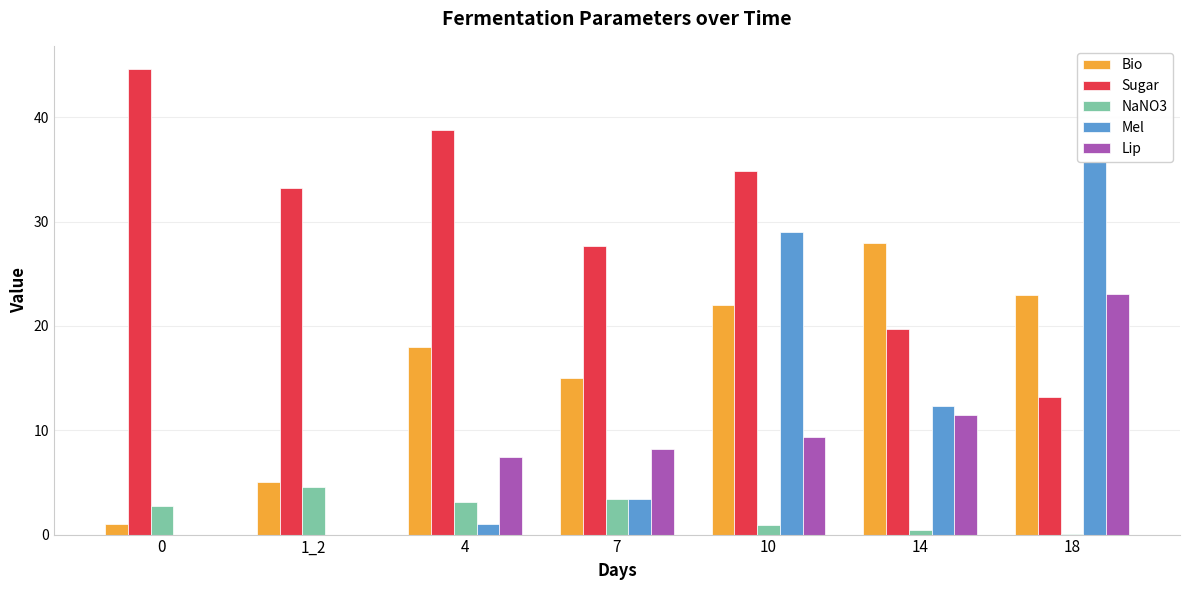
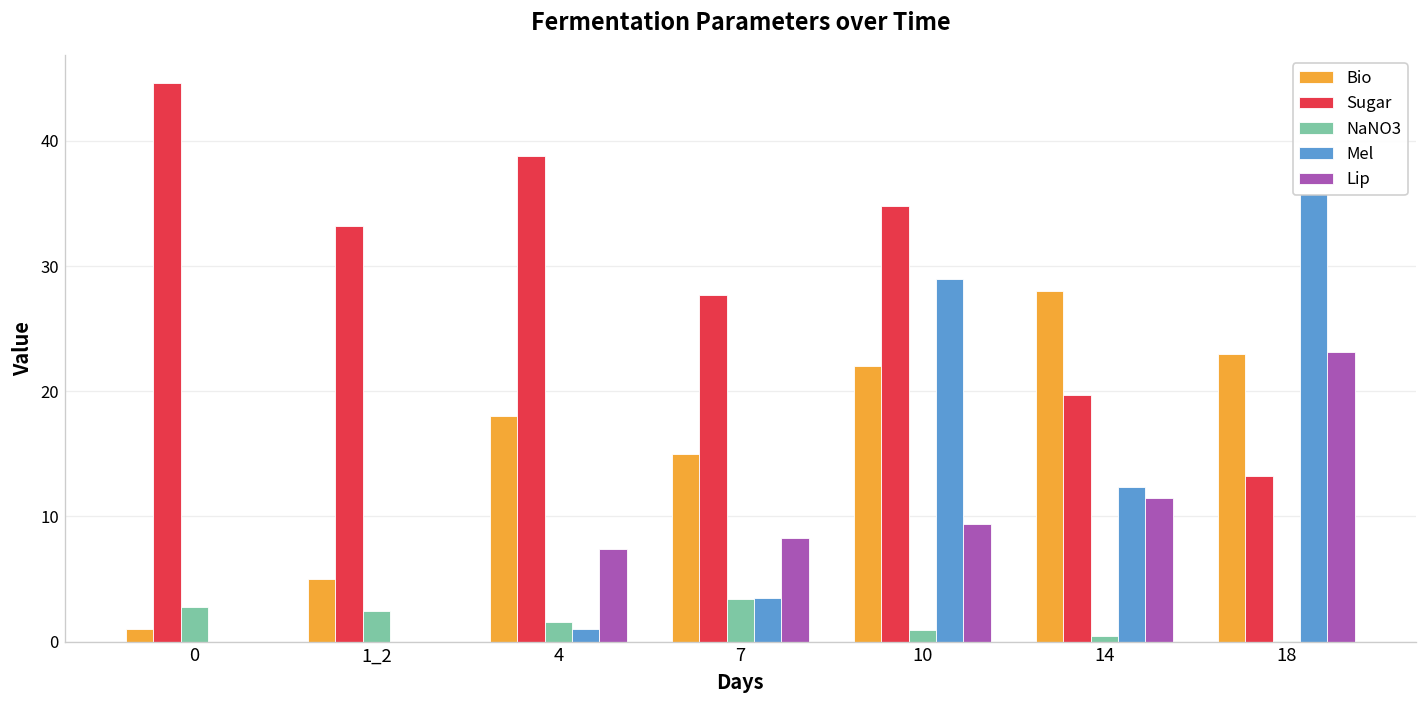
  {
    "Bio": {
      "0": 1.0,
      "1_2": 5.0,
      "4": 18.0,
      "7": 15.0,
      "10": 22.0,
      "14": 28.0,
      "18": 23.0
    },
    "Sugar": {
      "0": 44.6,
      "1_2": 33.2,
      "4": 38.8,
      "7": 27.7,
      "10": 34.8,
      "14": 19.7,
      "18": 13.2
    },
    "NaNO3": {
      "0": 2.8,
-     "1_2": 4.6,
-     "4": 3.1,
+     "1_2": 2.4,
+     "4": 1.5,
      "7": 3.4,
      "10": 0.9,
      "14": 0.4
    },
    "Mel": {
      "0": 0.0,
      "1_2": 0.0,
      "4": 1.0,
      "7": 3.4,
      "10": 29.0,
      "14": 12.4
    },
    "Lip": {
      "0": 0.0,
      "1_2": 0.0,
      "4": 7.4,
      "7": 8.2,
      "10": 9.4,
      "14": 11.5,
      "18": 23.1
    }
  }
